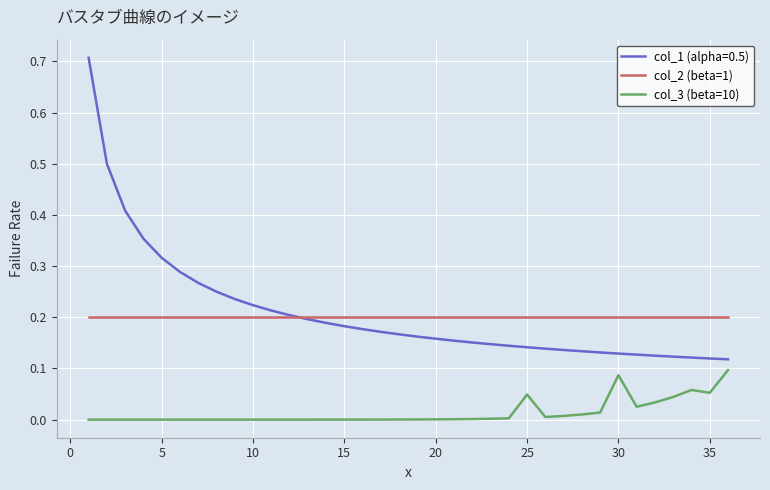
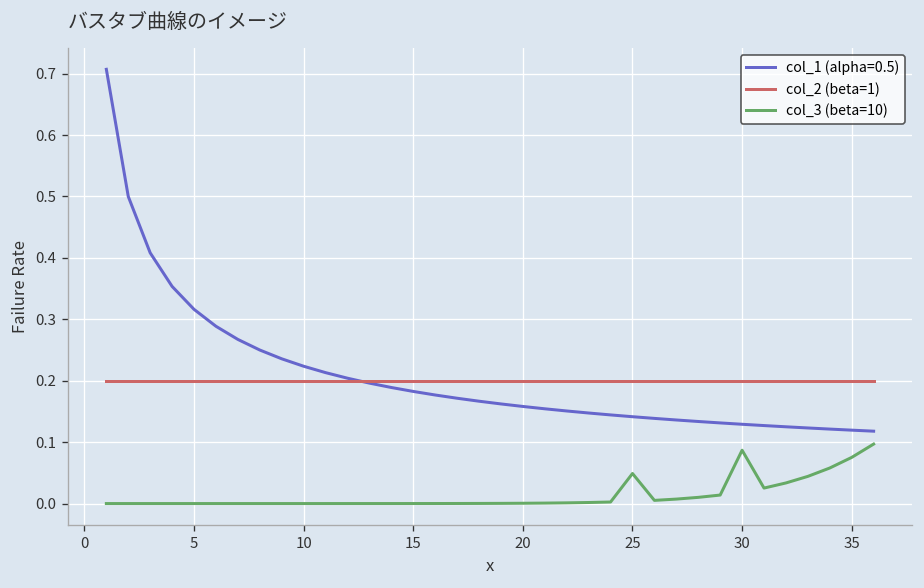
  {
    "col_1 (alpha=0.5)": {
      "5": 0.32,
      "10": 0.22,
      "15": 0.18,
      "20": 0.16,
      "25": 0.14,
      "30": 0.13,
      "35": 0.12
    },
    "col_2 (beta=1)": {
      "5": 0.20,
      "10": 0.20,
      "15": 0.20,
      "20": 0.20,
      "25": 0.20,
      "30": 0.20,
      "35": 0.20
    },
    "col_3 (beta=10)": {
      "5": 0.00,
      "10": 0.00,
      "15": 0.00,
      "20": 0.00,
      "25": 0.05,
      "30": 0.09,
-     "35": 0.05
+     "35": 0.08
    }
  }
